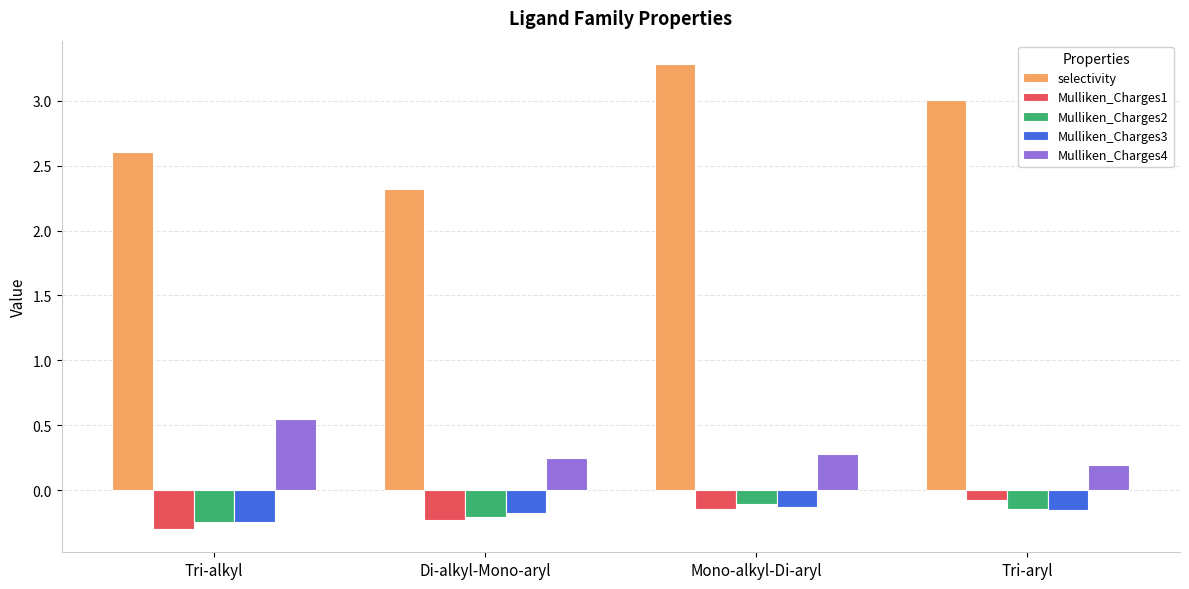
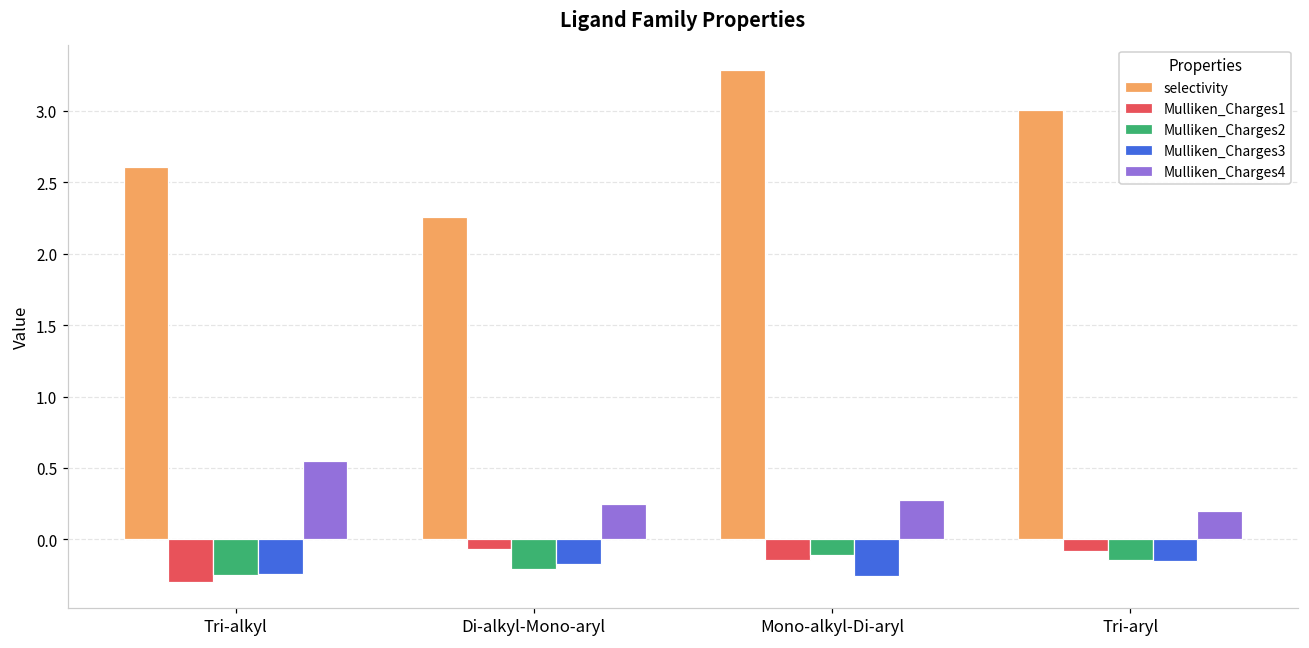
  {
    "selectivity": {
      "Tri-alkyl": 2.61,
-     "Di-alkyl-Mono-aryl": 2.32,
+     "Di-alkyl-Mono-aryl": 2.26,
      "Mono-alkyl-Di-aryl": 3.28,
      "Tri-aryl": 3.01
    },
    "Mulliken_Charges1": {
      "Tri-alkyl": -0.30,
-     "Di-alkyl-Mono-aryl": -0.23,
+     "Di-alkyl-Mono-aryl": -0.07,
      "Mono-alkyl-Di-aryl": -0.14,
      "Tri-aryl": -0.08
    },
    "Mulliken_Charges2": {
      "Tri-alkyl": -0.25,
      "Di-alkyl-Mono-aryl": -0.21,
      "Mono-alkyl-Di-aryl": -0.11,
      "Tri-aryl": -0.15
    },
    "Mulliken_Charges3": {
      "Tri-alkyl": -0.24,
      "Di-alkyl-Mono-aryl": -0.18,
-     "Mono-alkyl-Di-aryl": -0.13,
+     "Mono-alkyl-Di-aryl": -0.26,
      "Tri-aryl": -0.15
    },
    "Mulliken_Charges4": {
      "Tri-alkyl": 0.55,
      "Di-alkyl-Mono-aryl": 0.25,
      "Mono-alkyl-Di-aryl": 0.28,
      "Tri-aryl": 0.20
    }
  }
